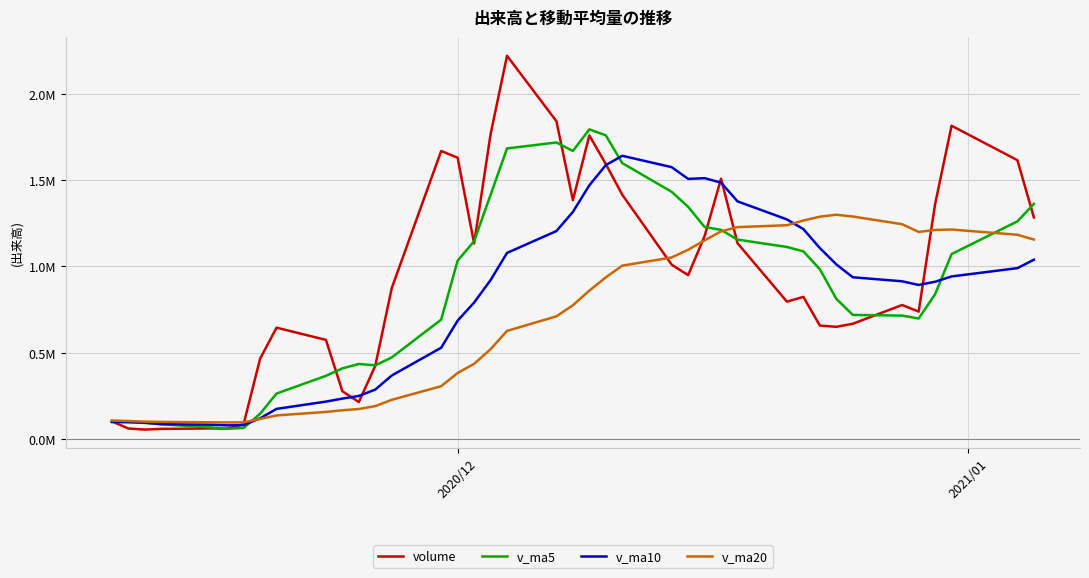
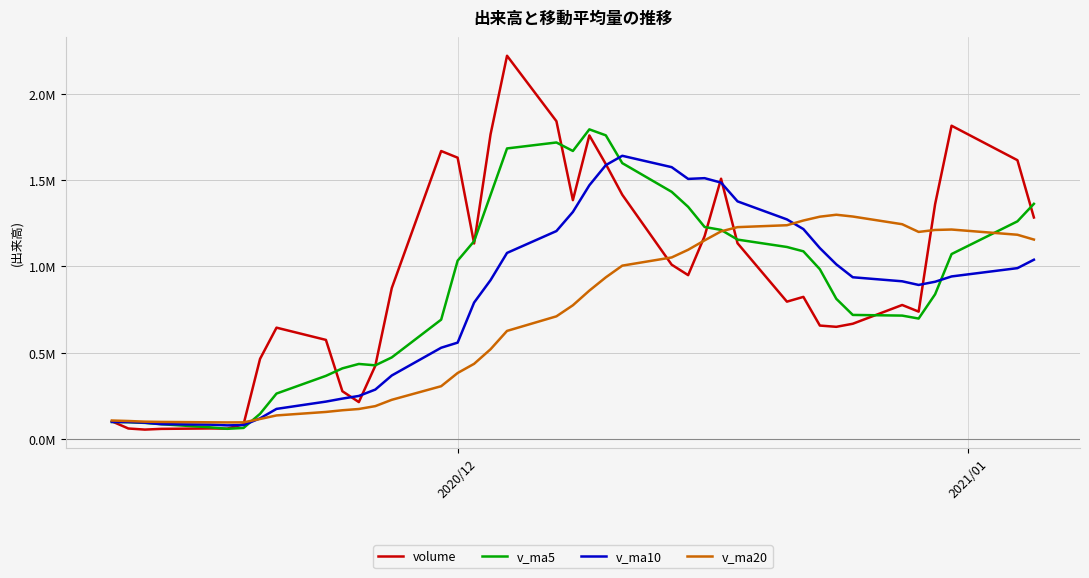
  {
    "volume": {
      "2020/12": 1630000
    },
    "v_ma5": {
      "2020/12": 1030000
    },
    "v_ma10": {
-     "2020/12": 690000
+     "2020/12": 560000
    },
    "v_ma20": {
      "2020/12": 380000
    }
  }
